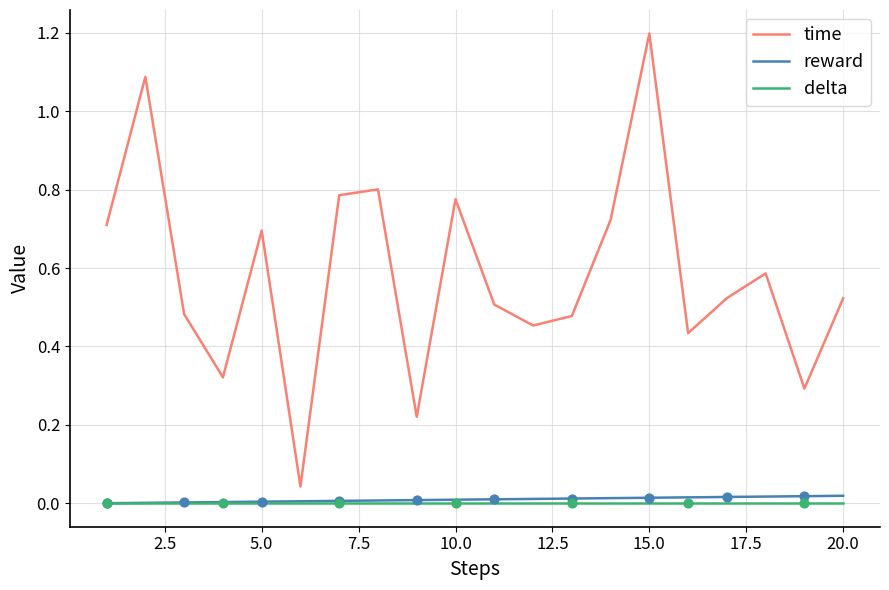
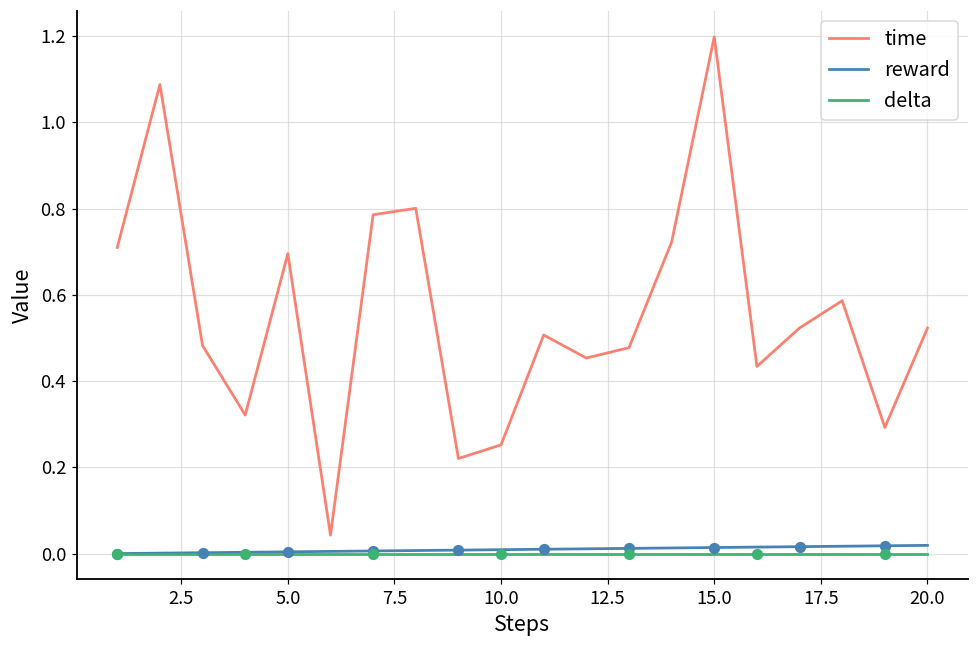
  {
    "time": {
      "5.0": 0.70,
-     "10.0": 0.78,
+     "10.0": 0.25,
      "15.0": 1.20,
      "20.0": 0.52
    }
  }
